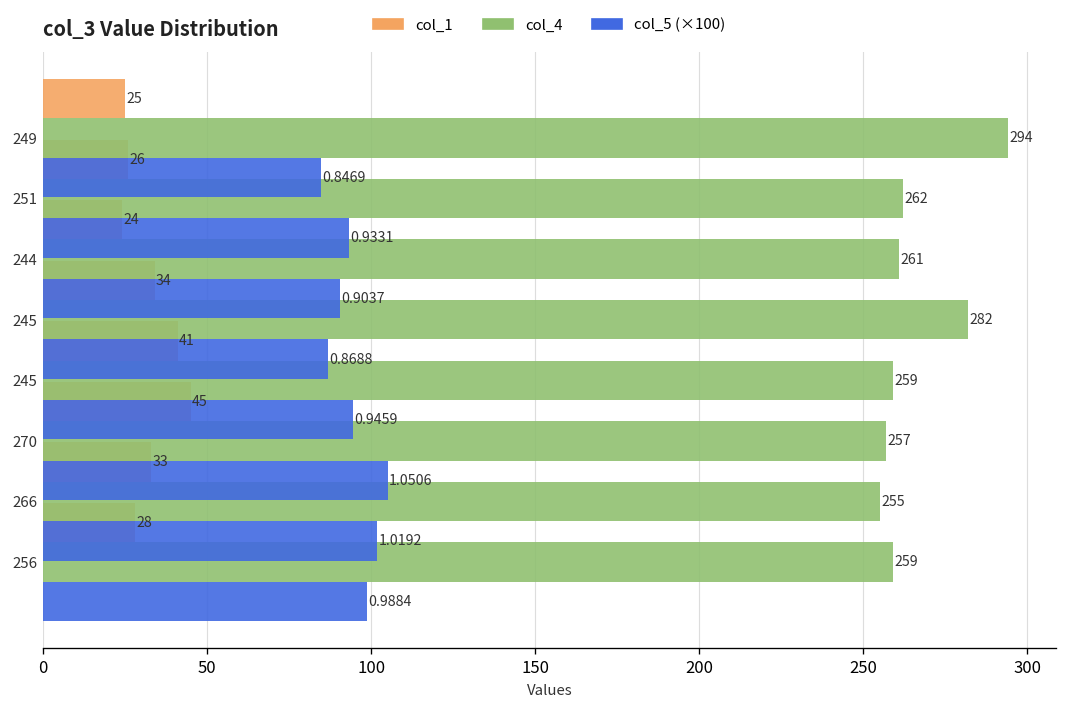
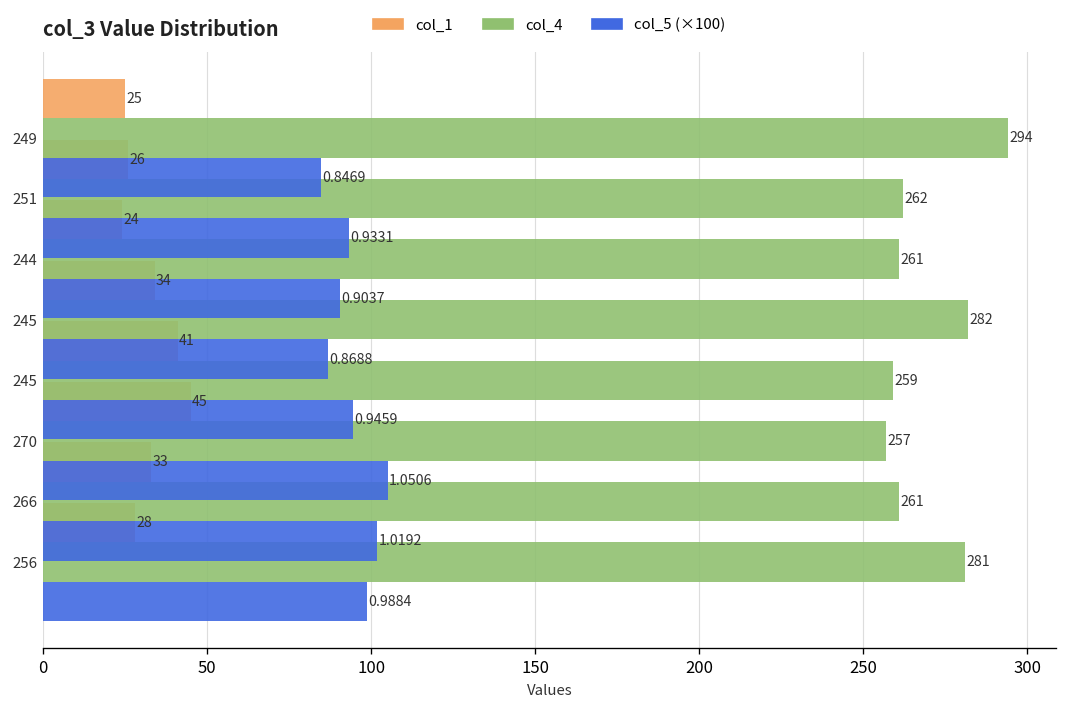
  {
    "col_4": {
      "249": 294,
      "251": 262,
      "244": 261,
      "270": 257,
-     "266": 255,
-     "256": 259
+     "266": 261,
+     "256": 281
    }
  }
